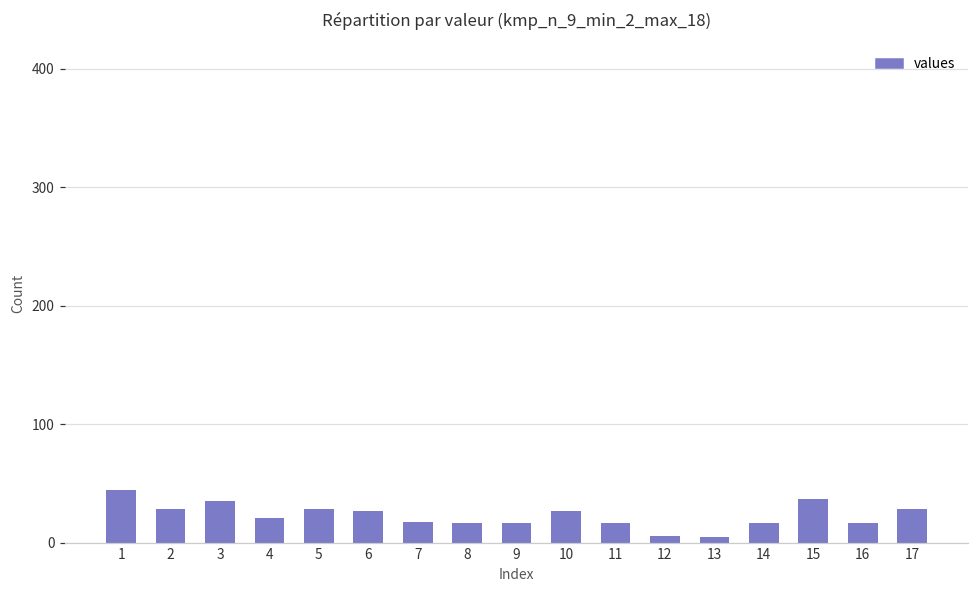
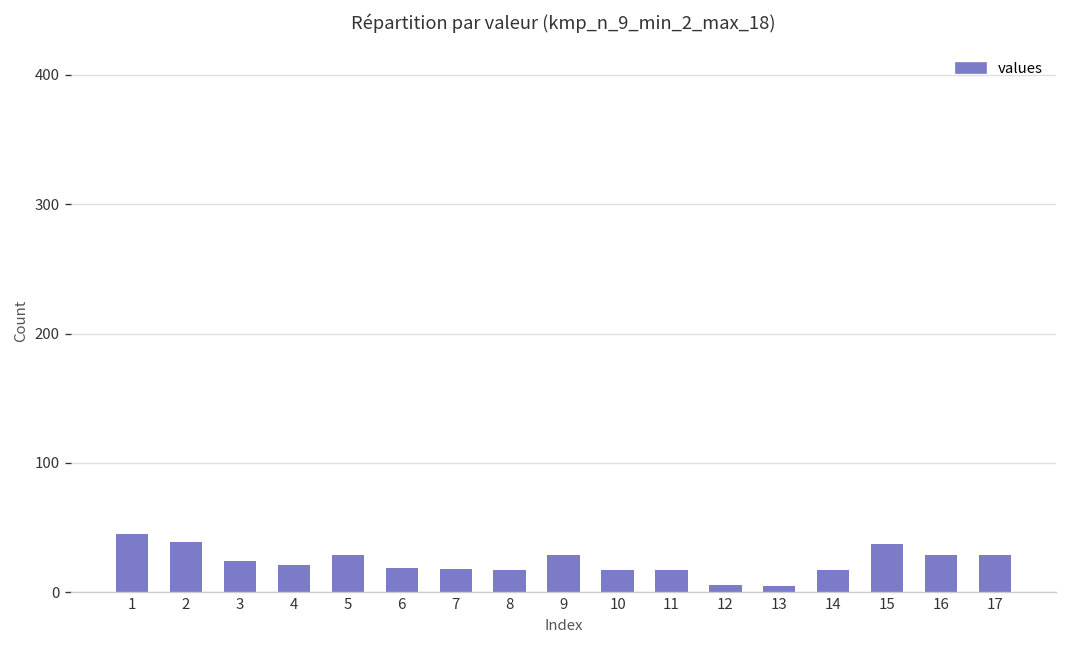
  {
    "1": 45,
-   "2": 29,
-   "3": 35,
+   "2": 39,
+   "3": 24,
    "4": 21,
    "5": 29,
-   "6": 27,
+   "6": 19,
    "7": 18,
    "8": 17,
-   "9": 17,
-   "10": 27,
+   "9": 29,
+   "10": 17,
    "11": 17,
    "12": 6,
    "13": 5,
    "14": 17,
    "15": 37,
-   "16": 17,
+   "16": 29,
    "17": 29
  }
